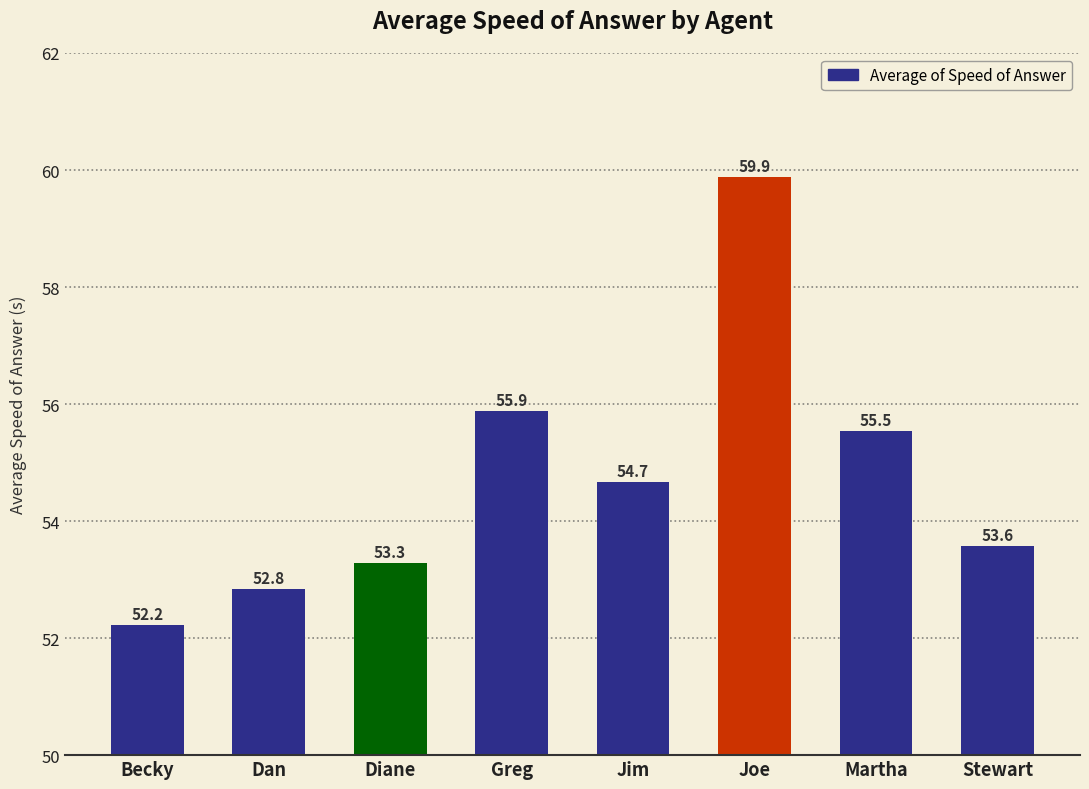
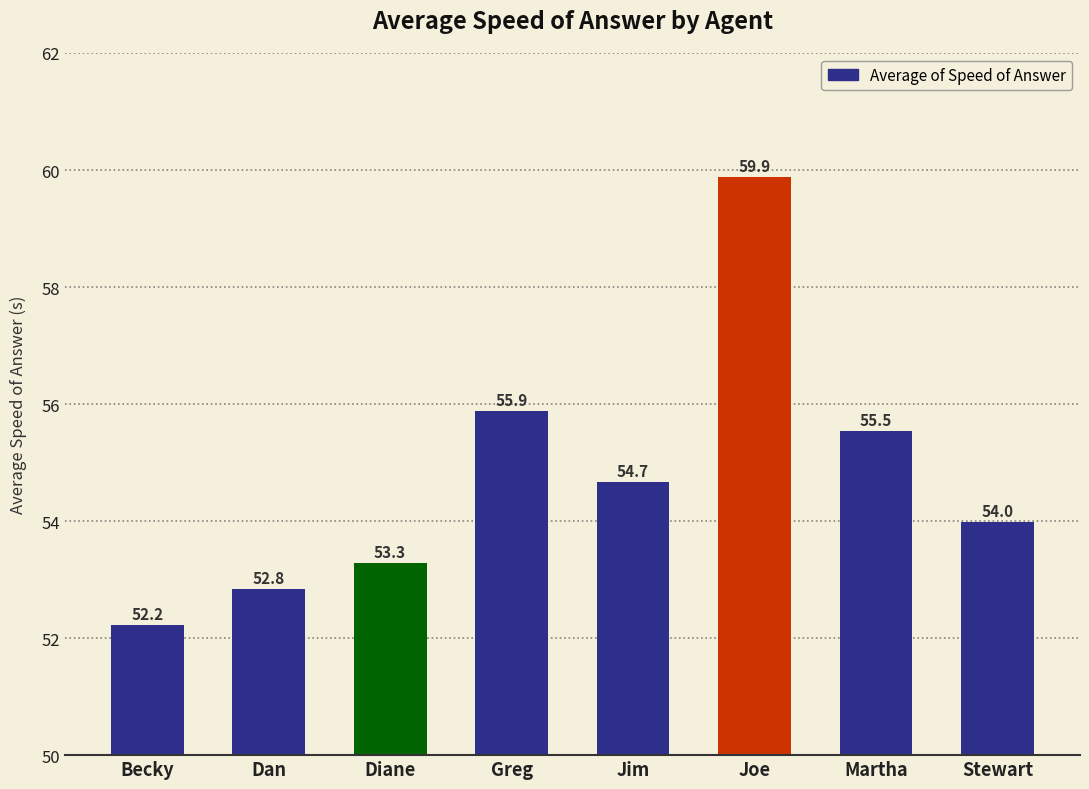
  {
    "Becky": 52.2,
    "Dan": 52.8,
    "Diane": 53.3,
    "Greg": 55.9,
    "Jim": 54.7,
    "Joe": 59.9,
    "Martha": 55.5,
-   "Stewart": 53.6
+   "Stewart": 54.0
  }
